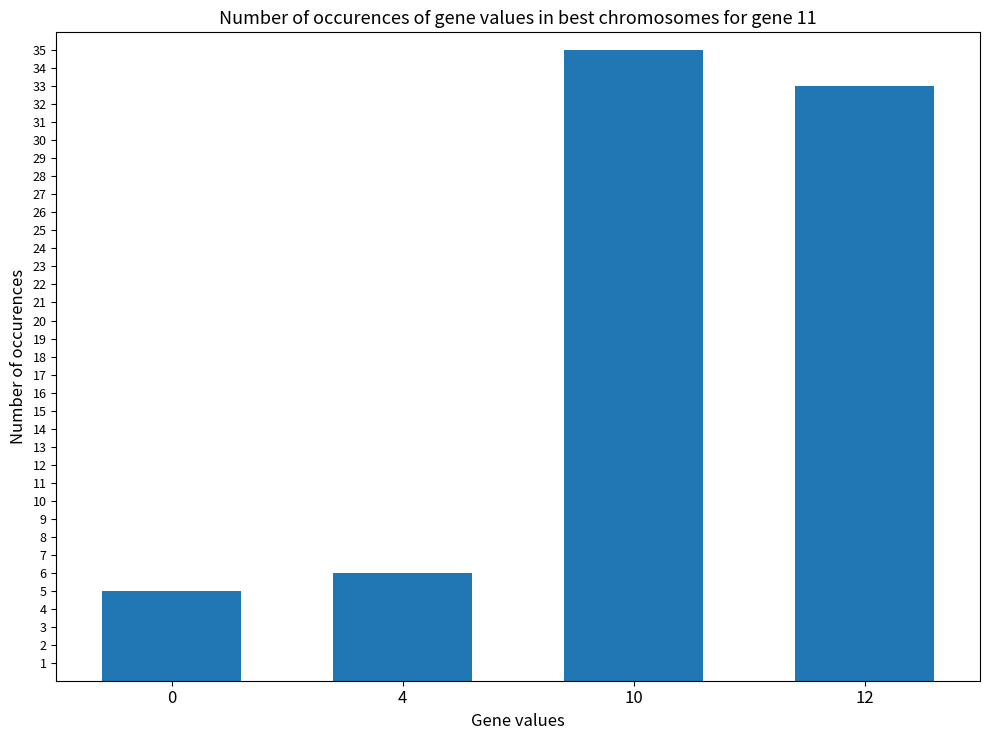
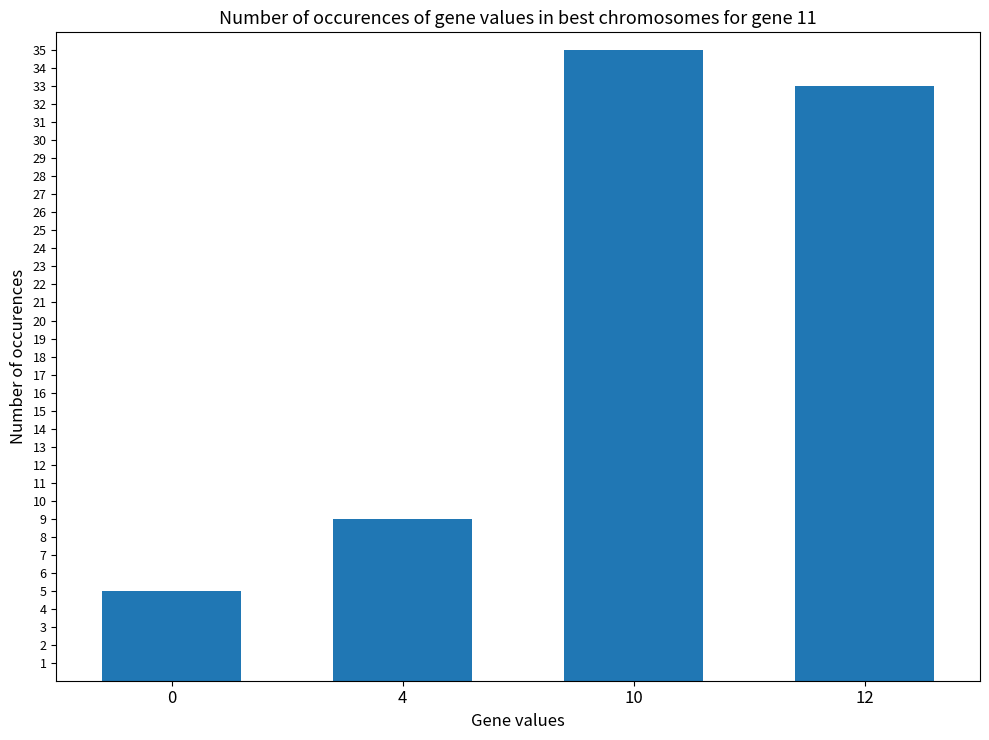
  {
    "0": 5,
-   "4": 6,
+   "4": 9,
    "10": 35,
    "12": 33
  }
